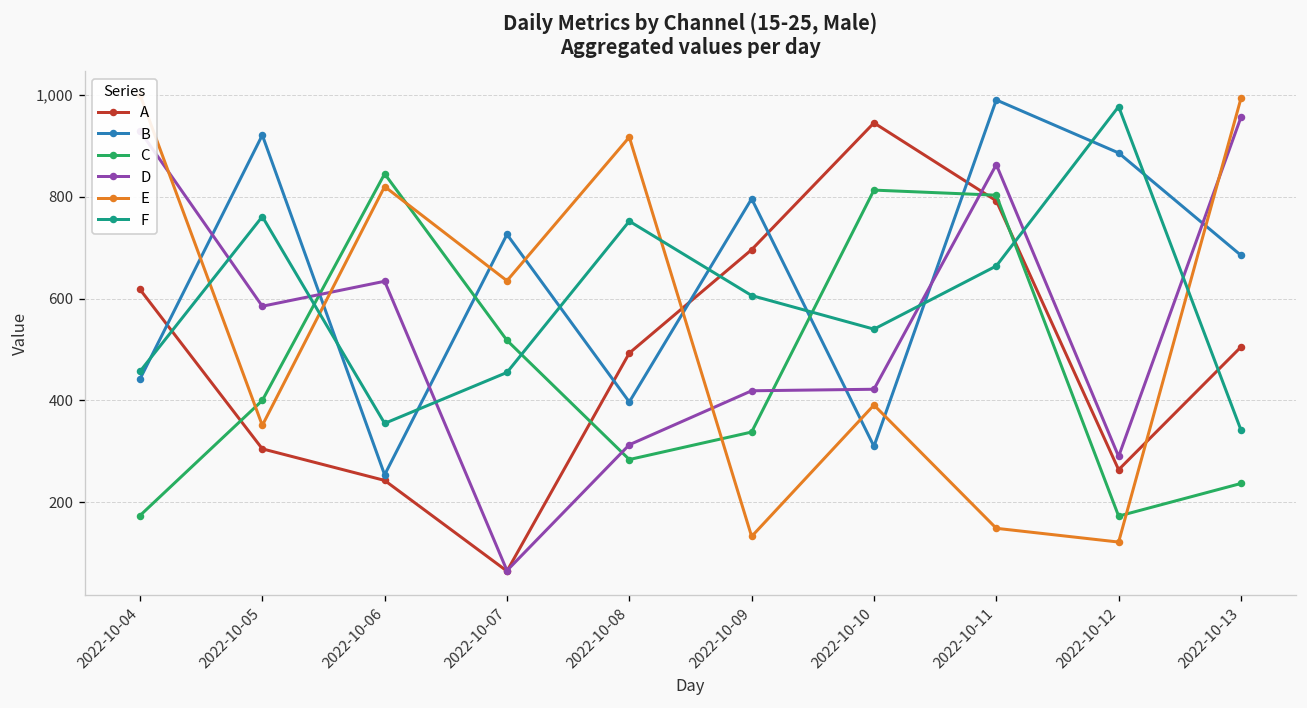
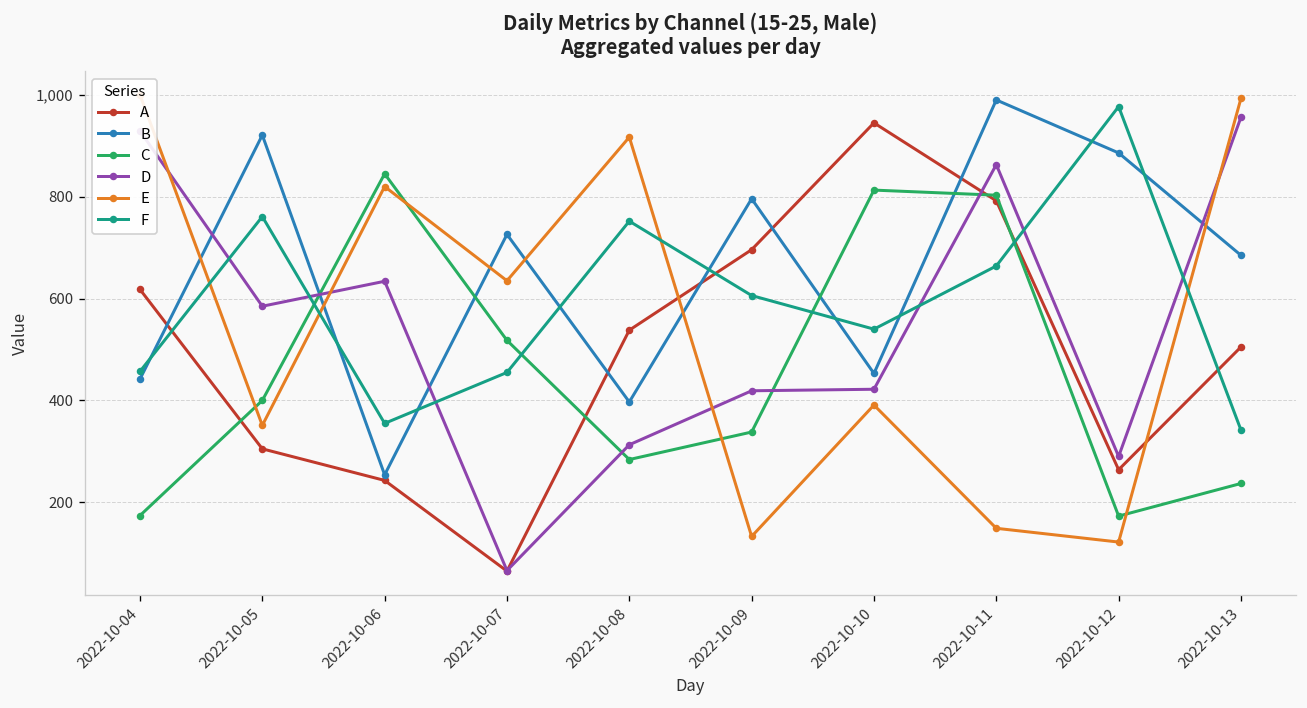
  {
    "A": {
      "2022-10-04": 620,
      "2022-10-05": 310,
      "2022-10-06": 240,
-     "2022-10-08": 490,
+     "2022-10-08": 540,
      "2022-10-09": 700,
      "2022-10-10": 950,
      "2022-10-11": 790,
      "2022-10-12": 260,
      "2022-10-13": 510
    },
    "B": {
      "2022-10-04": 440,
      "2022-10-05": 920,
      "2022-10-06": 250,
      "2022-10-07": 730,
      "2022-10-08": 400,
      "2022-10-09": 800,
-     "2022-10-10": 310,
+     "2022-10-10": 450,
      "2022-10-11": 990,
      "2022-10-12": 890,
      "2022-10-13": 690
    },
    "D": {
      "2022-10-05": 590,
      "2022-10-06": 630,
      "2022-10-08": 310,
      "2022-10-09": 420,
      "2022-10-10": 420,
      "2022-10-11": 860,
      "2022-10-12": 290,
      "2022-10-13": 960
    },
    "E": {
      "2022-10-05": 350,
      "2022-10-06": 820,
      "2022-10-07": 640,
      "2022-10-08": 920,
      "2022-10-09": 130,
      "2022-10-10": 390,
      "2022-10-11": 150,
      "2022-10-12": 120,
      "2022-10-13": 990
    }
  }
